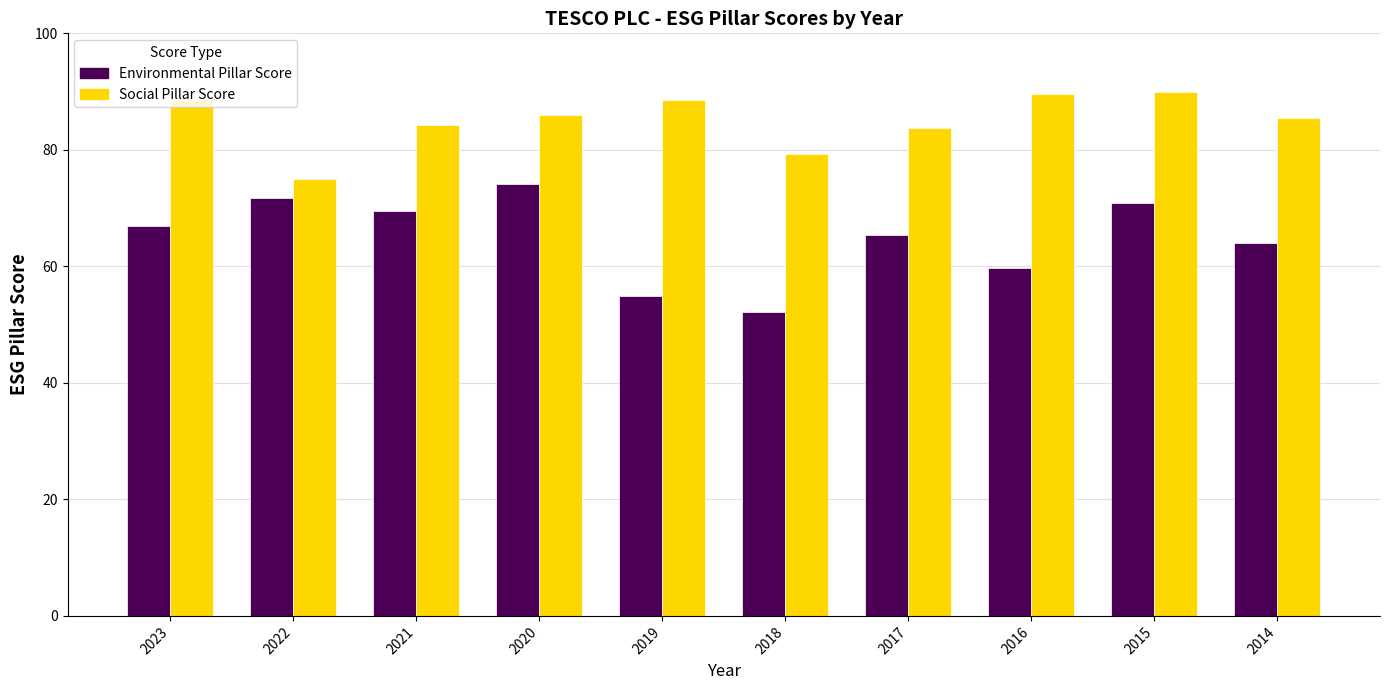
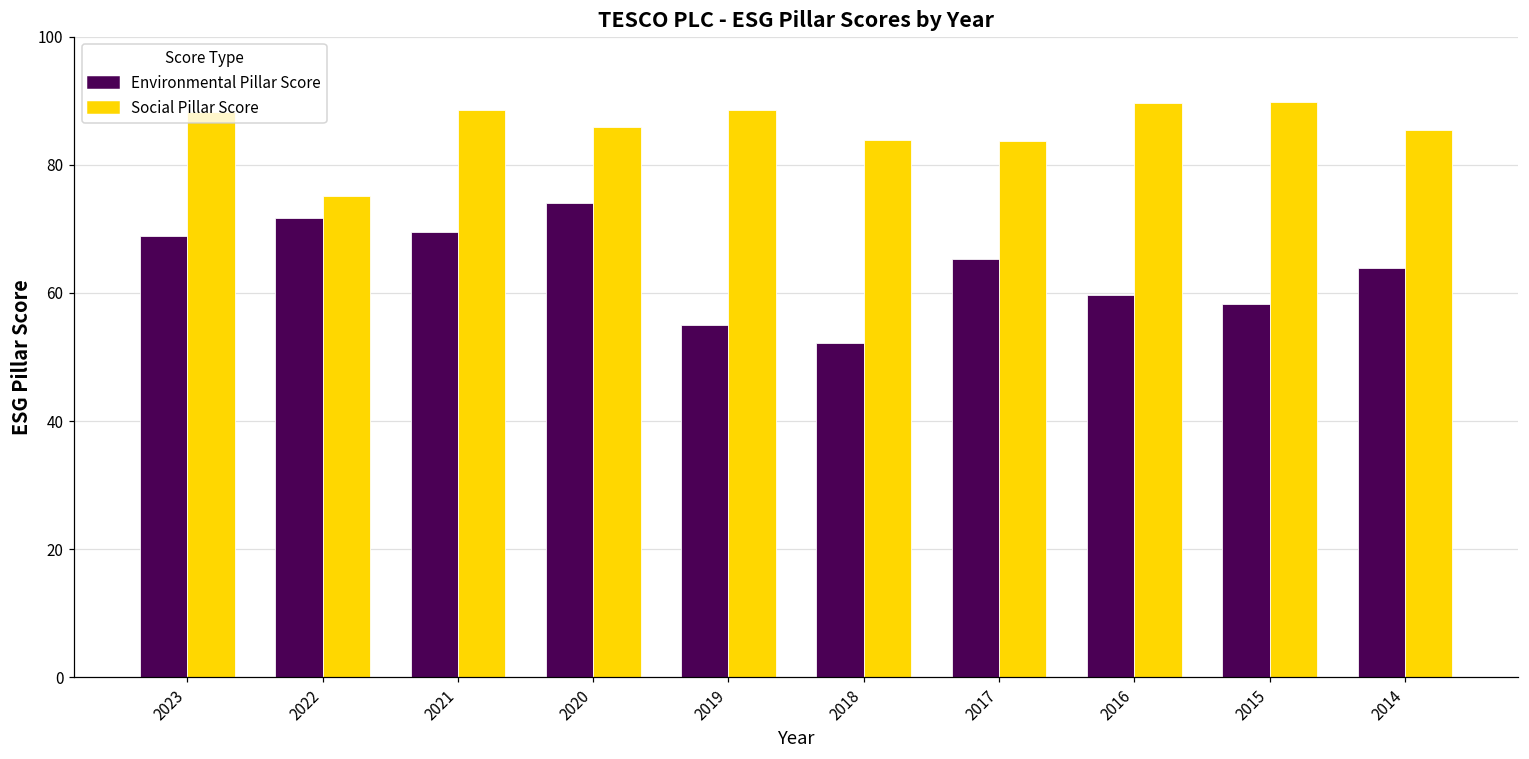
  {
    "Environmental Pillar Score": {
-     "2023": 67,
+     "2023": 69,
      "2022": 72,
      "2021": 70,
      "2020": 74,
      "2019": 55,
      "2018": 52,
      "2017": 65,
      "2016": 60,
-     "2015": 71,
+     "2015": 58,
      "2014": 64
    },
    "Social Pillar Score": {
      "2022": 75,
-     "2021": 84,
+     "2021": 88,
      "2020": 86,
      "2019": 89,
-     "2018": 79,
+     "2018": 84,
      "2017": 84,
      "2016": 90,
      "2015": 90,
      "2014": 85
    }
  }
